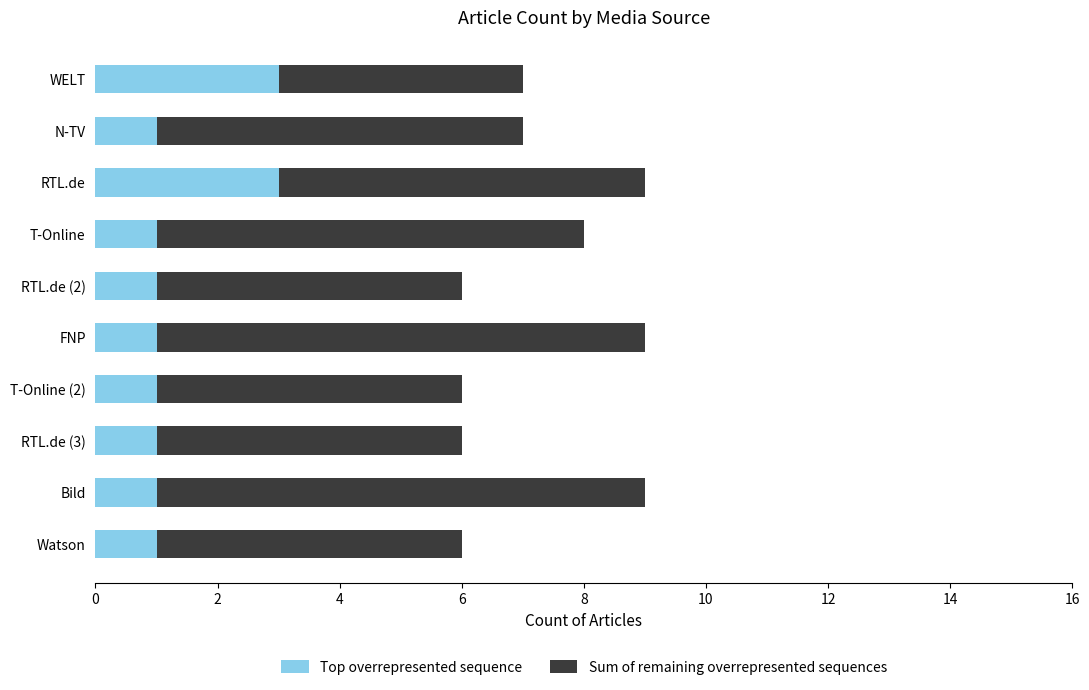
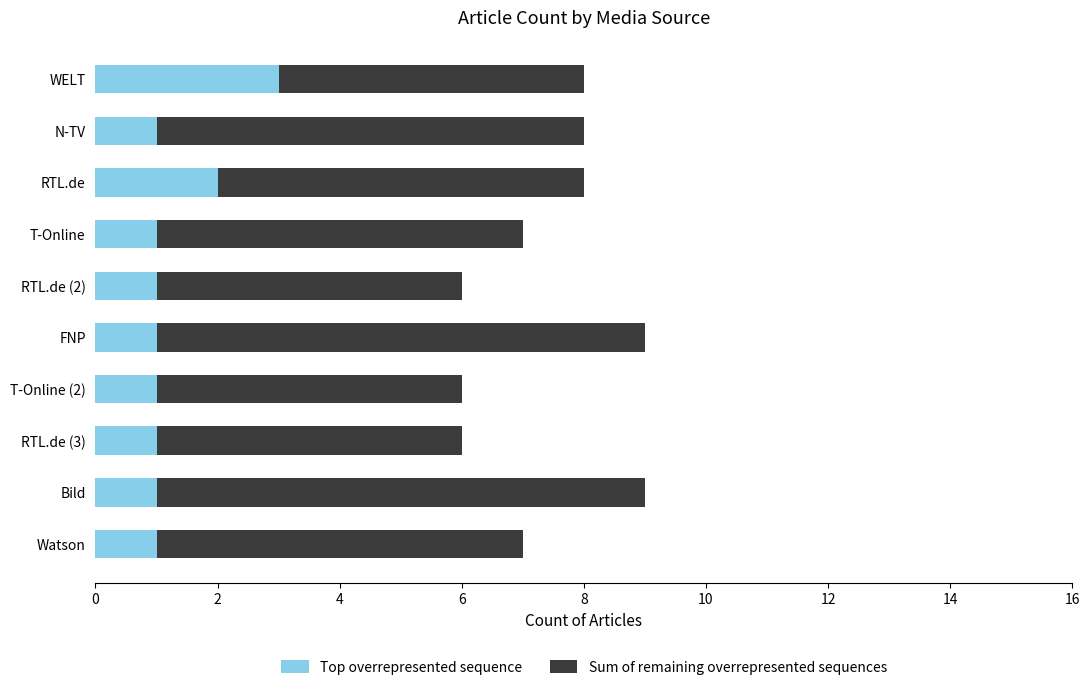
  {
    "Top overrepresented sequence": {
      "WELT": 3,
      "N-TV": 1,
-     "RTL.de": 3,
+     "RTL.de": 2,
      "T-Online": 1,
      "RTL.de (2)": 1,
      "FNP": 1,
      "T-Online (2)": 1,
      "RTL.de (3)": 1,
      "Bild": 1,
      "Watson": 1
    },
    "Sum of remaining overrepresented sequences": {
-     "WELT": 4,
-     "N-TV": 6,
+     "WELT": 5,
+     "N-TV": 7,
      "RTL.de": 6,
-     "T-Online": 7,
+     "T-Online": 6,
      "RTL.de (2)": 5,
      "FNP": 8,
      "T-Online (2)": 5,
      "RTL.de (3)": 5,
      "Bild": 8,
-     "Watson": 5
+     "Watson": 6
    }
  }
